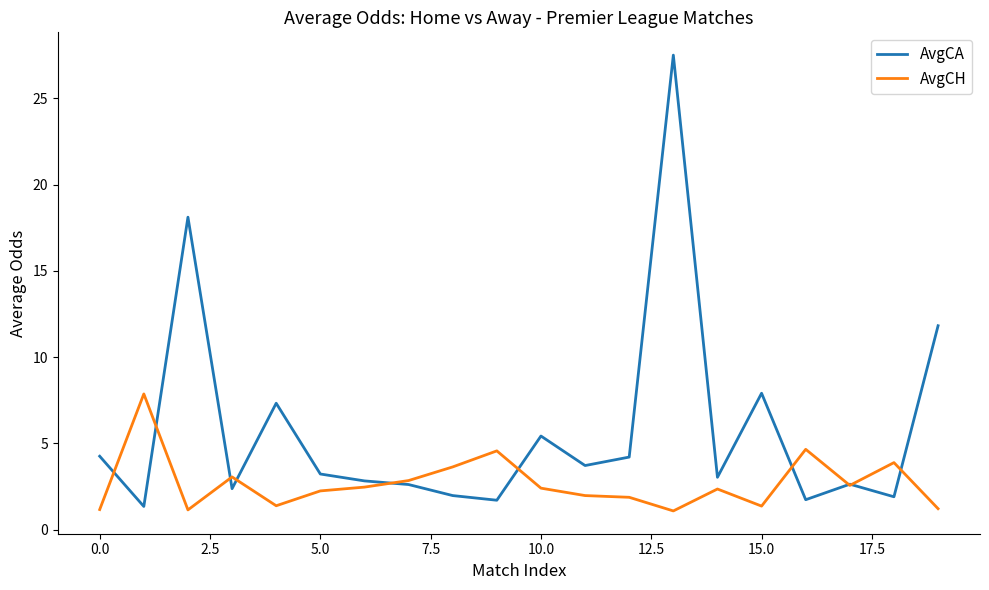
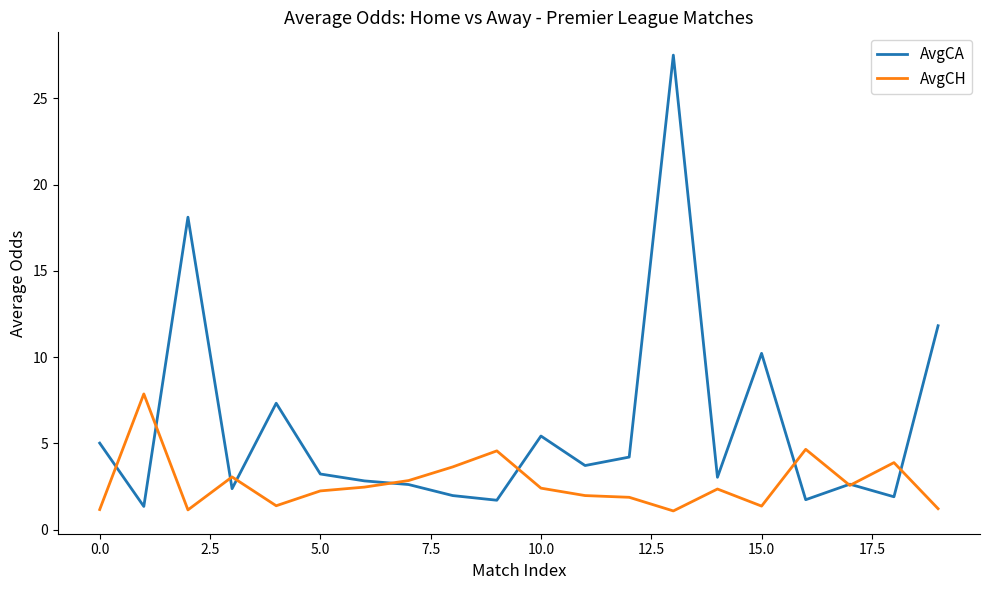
  {
    "AvgCA": {
-     "0.0": 4.3,
+     "0.0": 5.0,
      "5.0": 3.2,
      "10.0": 5.4,
-     "15.0": 7.9
+     "15.0": 10.2
    },
    "AvgCH": {
      "0.0": 1.2,
      "5.0": 2.3,
      "10.0": 2.4,
      "15.0": 1.4
    }
  }
